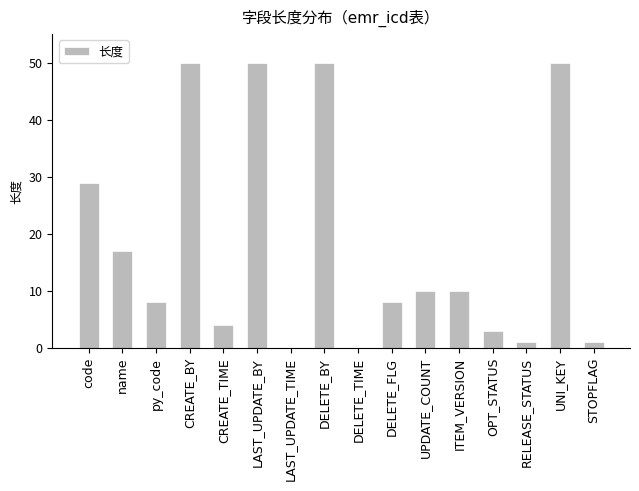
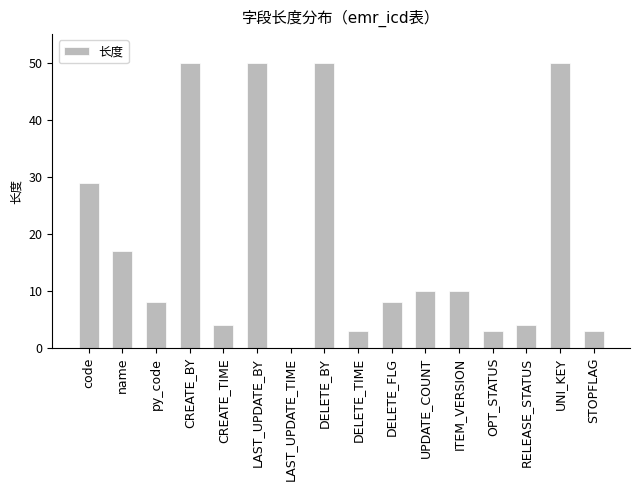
  {
    "code": 29,
    "name": 17,
    "py_code": 8,
    "CREATE_BY": 50,
    "CREATE_TIME": 4,
    "LAST_UPDATE_BY": 50,
    "LAST_UPDATE_TIME": 0,
    "DELETE_BY": 50,
-   "DELETE_TIME": 0,
+   "DELETE_TIME": 3,
    "DELETE_FLG": 8,
    "UPDATE_COUNT": 10,
    "ITEM_VERSION": 10,
    "OPT_STATUS": 3,
-   "RELEASE_STATUS": 1,
+   "RELEASE_STATUS": 4,
    "UNI_KEY": 50,
-   "STOPFLAG": 1
+   "STOPFLAG": 3
  }
